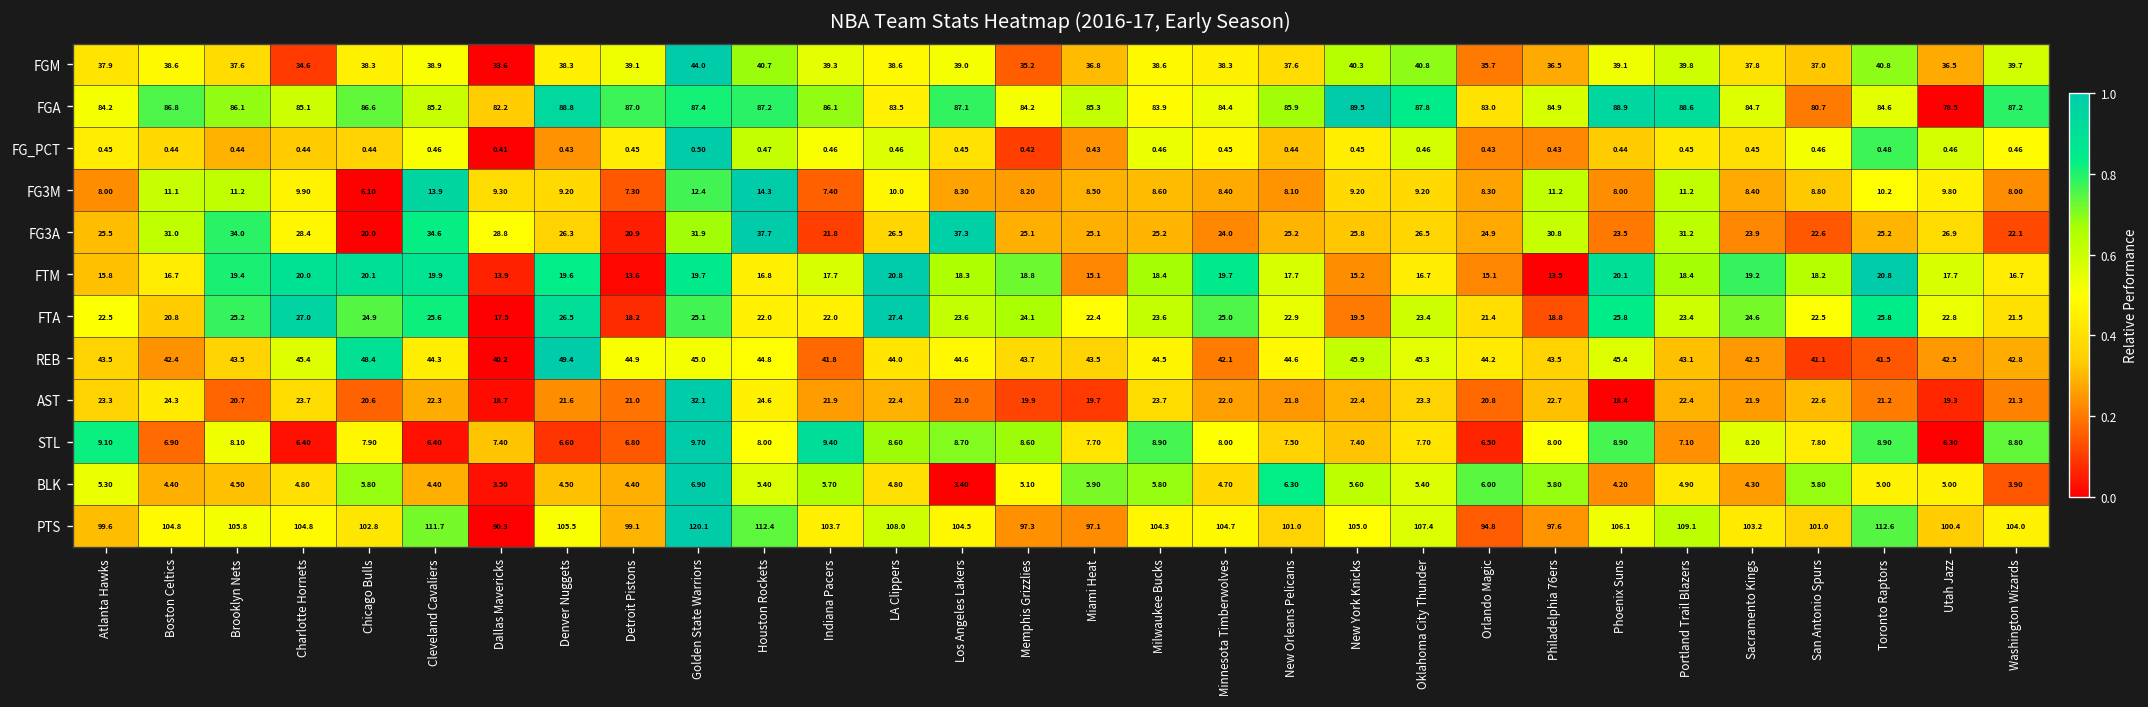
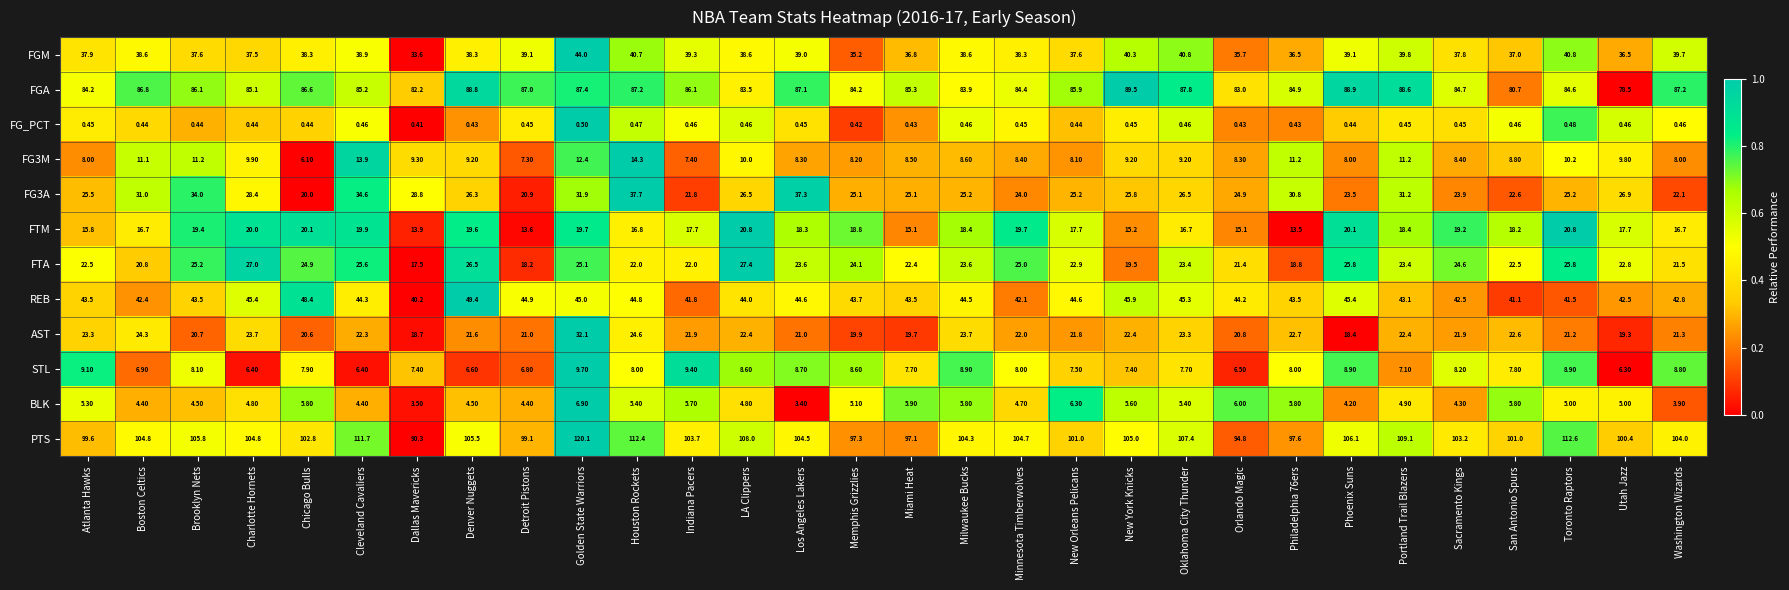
  {
    "FGM": {
      "Atlanta Hawks": 37.9,
      "Boston Celtics": 38.6,
      "Brooklyn Nets": 37.6,
-     "Charlotte Hornets": 34.6,
+     "Charlotte Hornets": 37.5,
      "Chicago Bulls": 38.3,
      "Cleveland Cavaliers": 38.9,
      "Dallas Mavericks": 33.6,
      "Denver Nuggets": 38.3,
      "Detroit Pistons": 39.1,
      "Golden State Warriors": 44.0,
      "Houston Rockets": 40.7,
      "Indiana Pacers": 39.3,
      "LA Clippers": 38.6,
      "Los Angeles Lakers": 39.0,
      "Memphis Grizzlies": 35.2,
      "Miami Heat": 36.8,
      "Milwaukee Bucks": 38.6,
      "Minnesota Timberwolves": 38.3,
      "New Orleans Pelicans": 37.6,
      "New York Knicks": 40.3,
      "Oklahoma City Thunder": 40.8,
      "Orlando Magic": 35.7,
      "Philadelphia 76ers": 36.5,
      "Phoenix Suns": 39.1,
      "Portland Trail Blazers": 39.8,
      "Sacramento Kings": 37.8,
      "San Antonio Spurs": 37.0,
      "Toronto Raptors": 40.8,
      "Utah Jazz": 36.5,
      "Washington Wizards": 39.7
    }
  }
